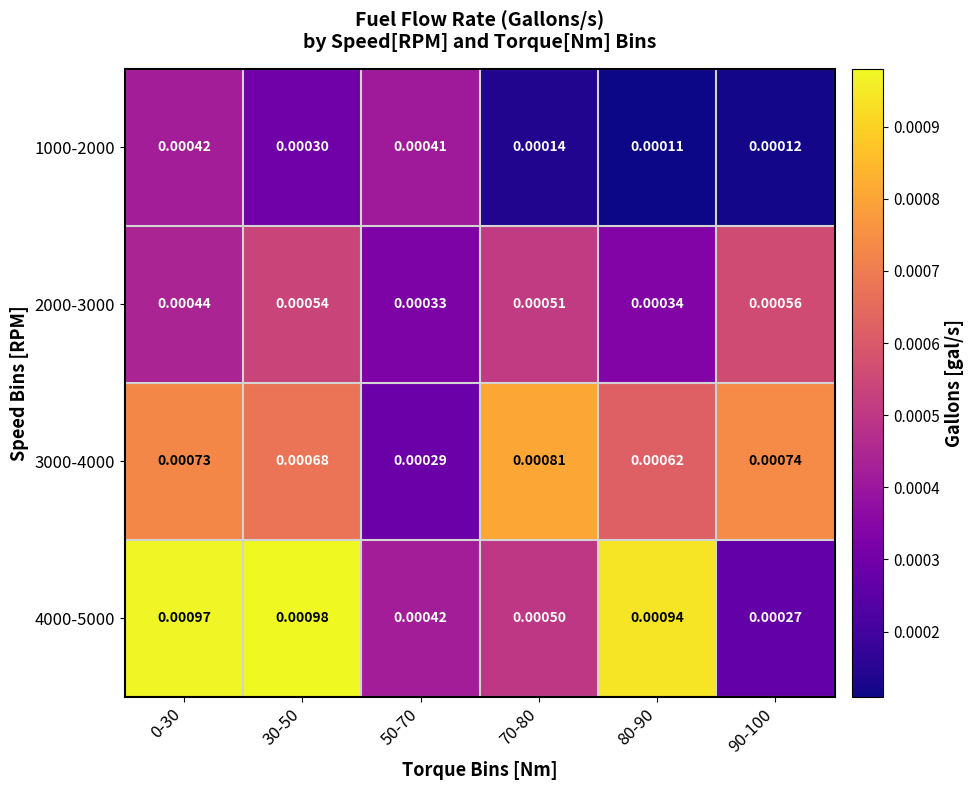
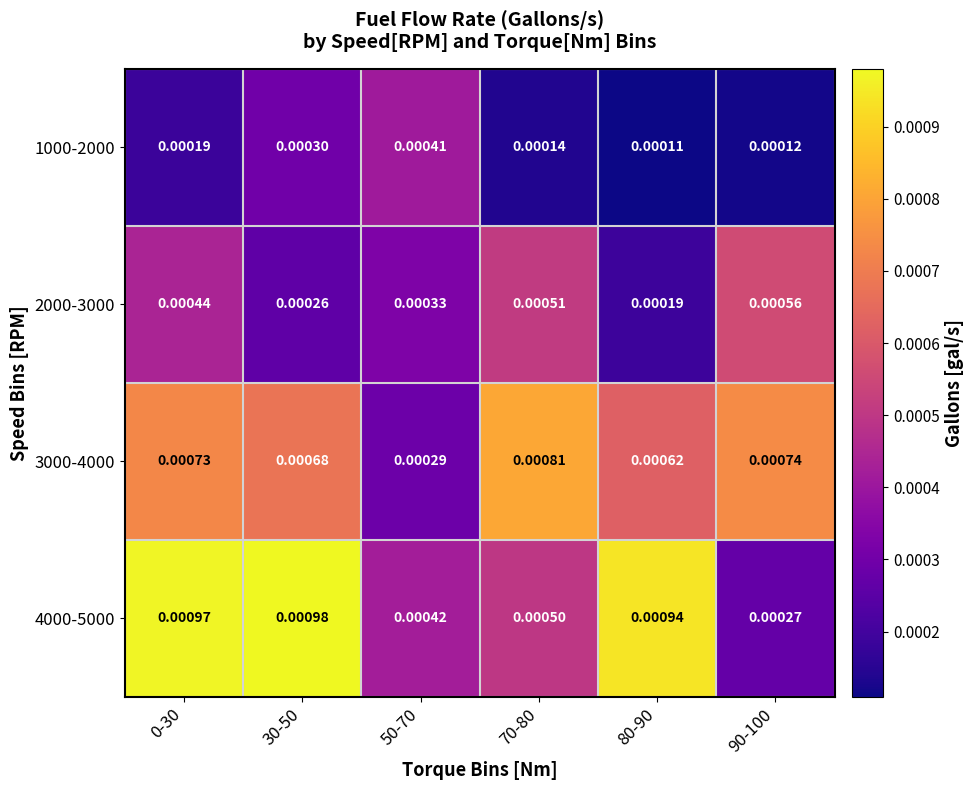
  {
    "1000-2000": {
-     "0-30": 0.00042,
+     "0-30": 0.00019,
      "30-50": 0.00030,
      "50-70": 0.00041,
      "70-80": 0.00014,
      "80-90": 0.00011,
      "90-100": 0.00012
    },
    "2000-3000": {
      "0-30": 0.00044,
-     "30-50": 0.00054,
+     "30-50": 0.00026,
      "50-70": 0.00033,
      "70-80": 0.00051,
-     "80-90": 0.00034,
+     "80-90": 0.00019,
      "90-100": 0.00056
    },
    "3000-4000": {
      "0-30": 0.00073,
      "30-50": 0.00068,
      "50-70": 0.00029,
      "70-80": 0.00081,
      "80-90": 0.00062,
      "90-100": 0.00074
    },
    "4000-5000": {
      "0-30": 0.00097,
      "30-50": 0.00098,
      "50-70": 0.00042,
      "70-80": 0.00050,
      "80-90": 0.00094,
      "90-100": 0.00027
    }
  }
